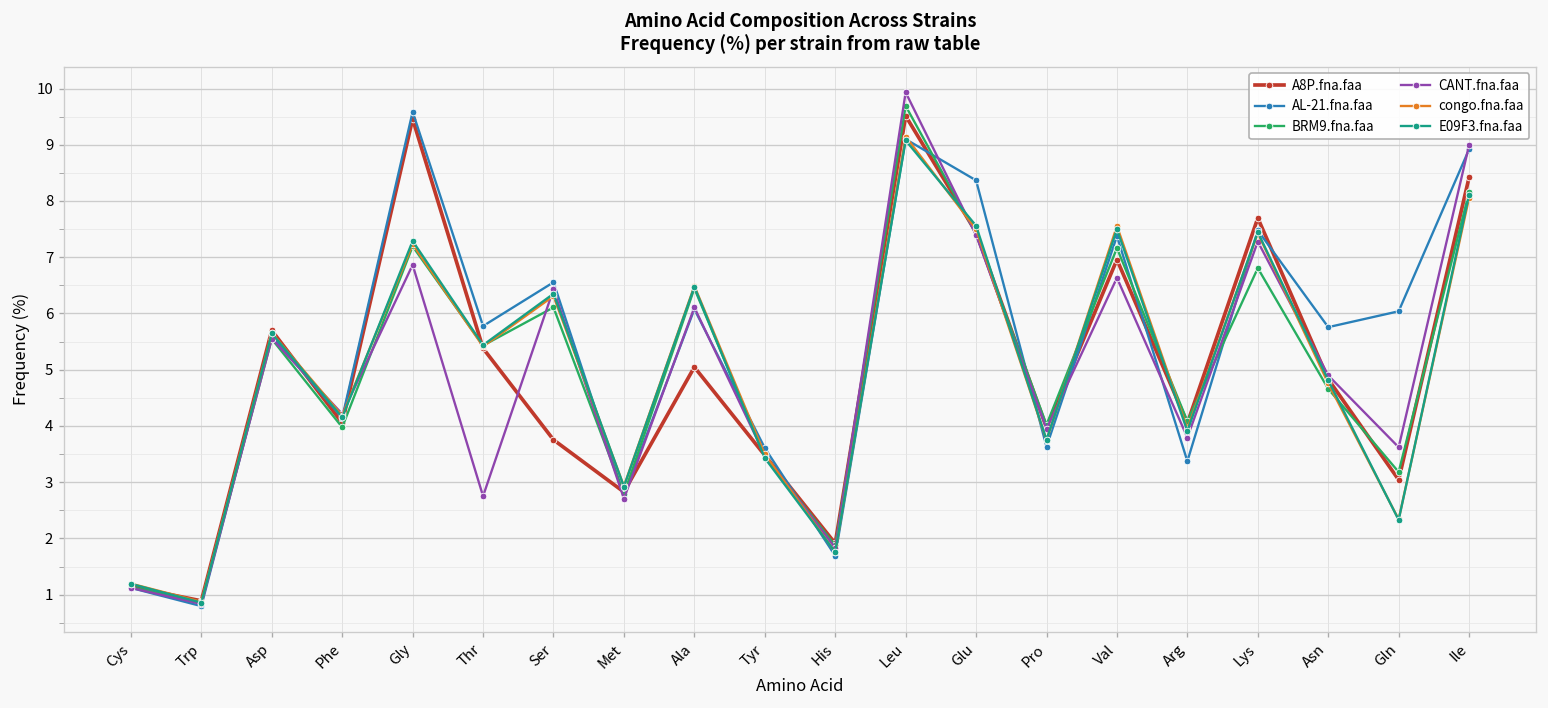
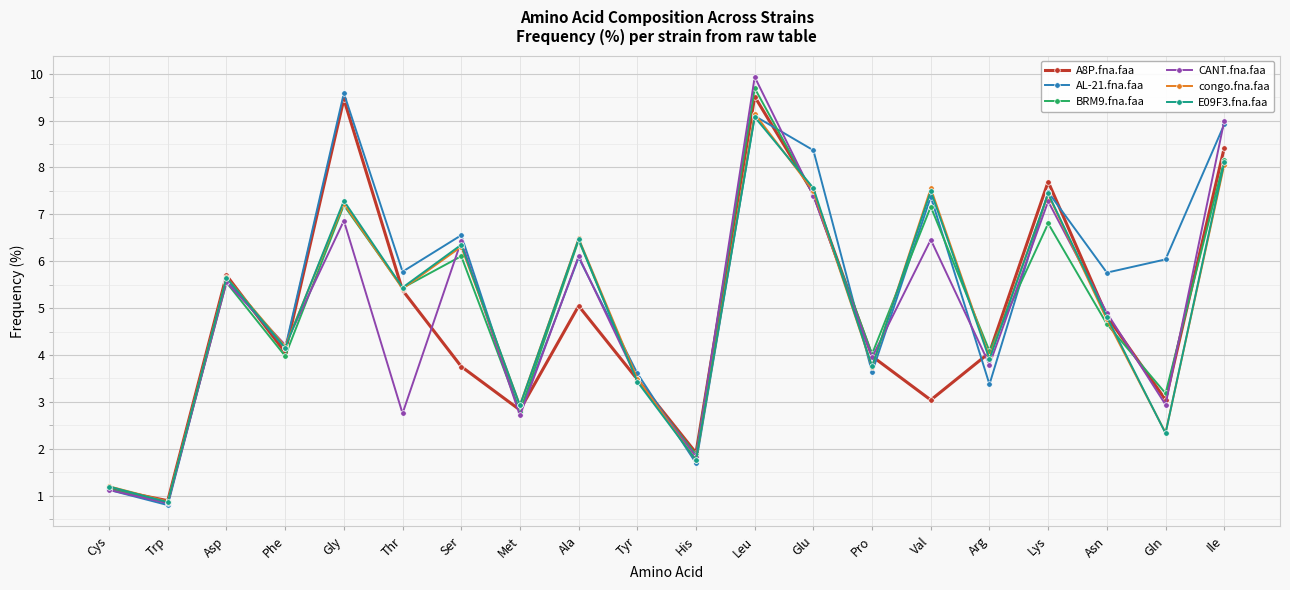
  {
    "A8P.fna.faa": {
      "Phe": 4.1,
      "Gly": 9.5,
      "Ser": 3.8,
      "Ala": 5.0,
      "Leu": 9.5,
-     "Val": 7.0,
+     "Val": 3.0,
      "Lys": 7.7,
      "Gln": 3.0,
      "Ile": 8.4
    },
    "AL-21.fna.faa": {
      "Gly": 9.6,
      "Thr": 5.8,
      "Ser": 6.6,
      "Tyr": 3.6,
      "His": 1.7,
      "Glu": 8.4,
      "Pro": 3.6,
      "Val": 7.4,
      "Arg": 3.4,
      "Asn": 5.8,
      "Gln": 6.0,
      "Ile": 8.9
    },
    "CANT.fna.faa": {
      "Gly": 6.9,
      "Thr": 2.8,
      "Ser": 6.4,
      "Met": 2.7,
      "Leu": 9.9,
-     "Val": 6.6,
+     "Val": 6.5,
      "Arg": 3.8,
      "Lys": 7.3,
      "Asn": 4.9,
-     "Gln": 3.6,
+     "Gln": 2.9,
      "Ile": 9.0
    },
    "congo.fna.faa": {
      "Glu": 7.5,
      "Val": 7.6,
      "Asn": 4.8
    }
  }
